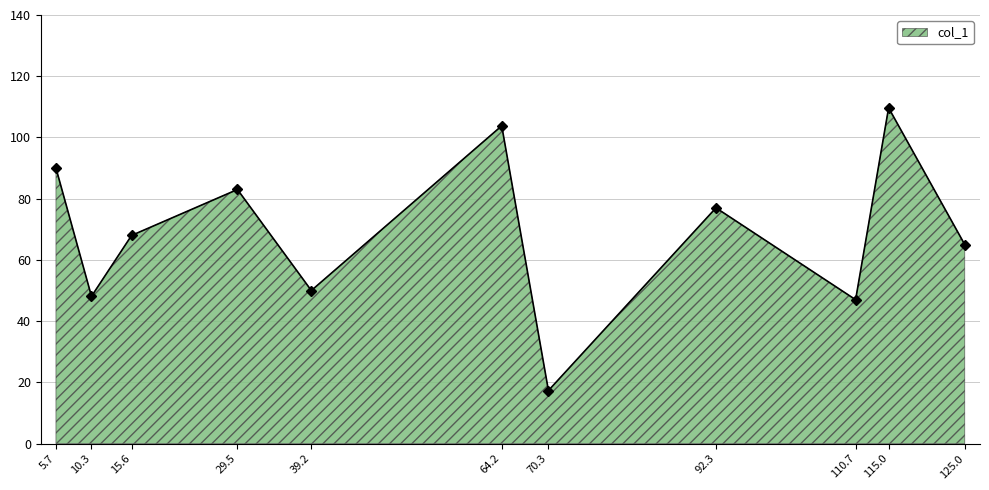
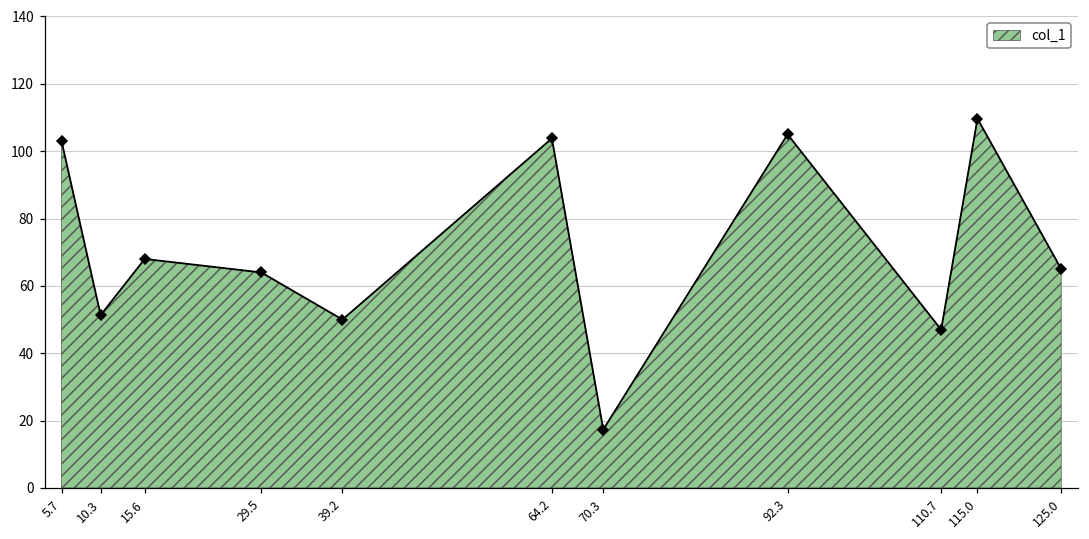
  {
-   "5.7": 90,
-   "10.3": 48,
+   "5.7": 103,
+   "10.3": 51,
    "15.6": 68,
-   "29.5": 83,
+   "29.5": 64,
    "39.2": 50,
    "64.2": 104,
    "70.3": 17,
-   "92.3": 77,
+   "92.3": 105,
    "110.7": 47,
    "115.0": 110,
    "125.0": 65
  }
